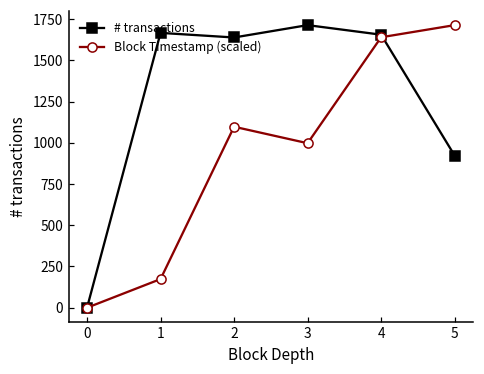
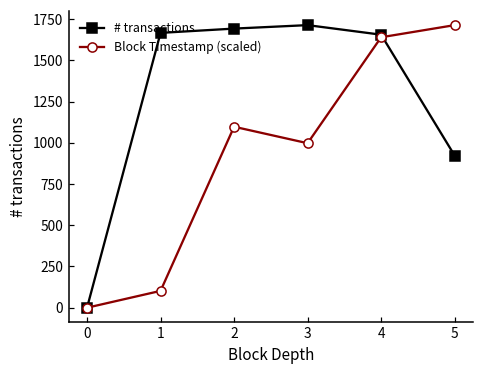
  {
    "# transactions": {
      "1": 1670,
-     "2": 1640,
+     "2": 1690,
      "3": 1710,
      "5": 920
    },
    "Block Timestamp (scaled)": {
-     "1": 170,
+     "1": 100,
      "2": 1100,
      "3": 1000,
      "5": 1710
    }
  }
